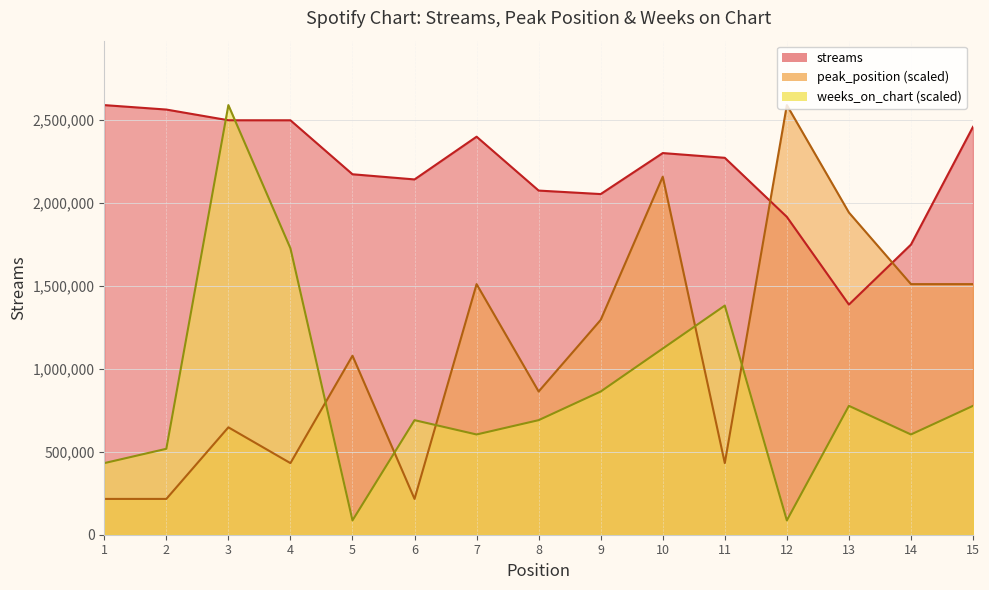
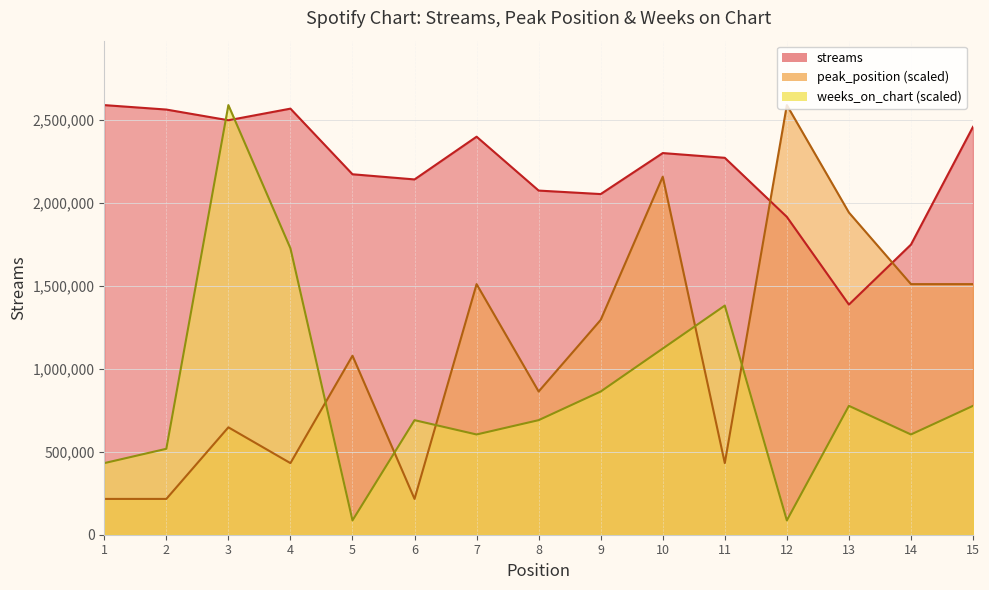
  {
    "streams": {
      "1": "2,590,000",
      "2": "2,560,000",
      "3": "2,500,000",
-     "4": "2,500,000",
+     "4": "2,570,000",
      "5": "2,170,000",
      "6": "2,140,000",
      "7": "2,400,000",
      "8": "2,070,000",
      "9": "2,050,000",
      "10": "2,300,000",
      "11": "2,270,000",
      "12": "1,910,000",
      "13": "1,390,000",
      "14": "1,750,000",
      "15": "2,460,000"
    }
  }
